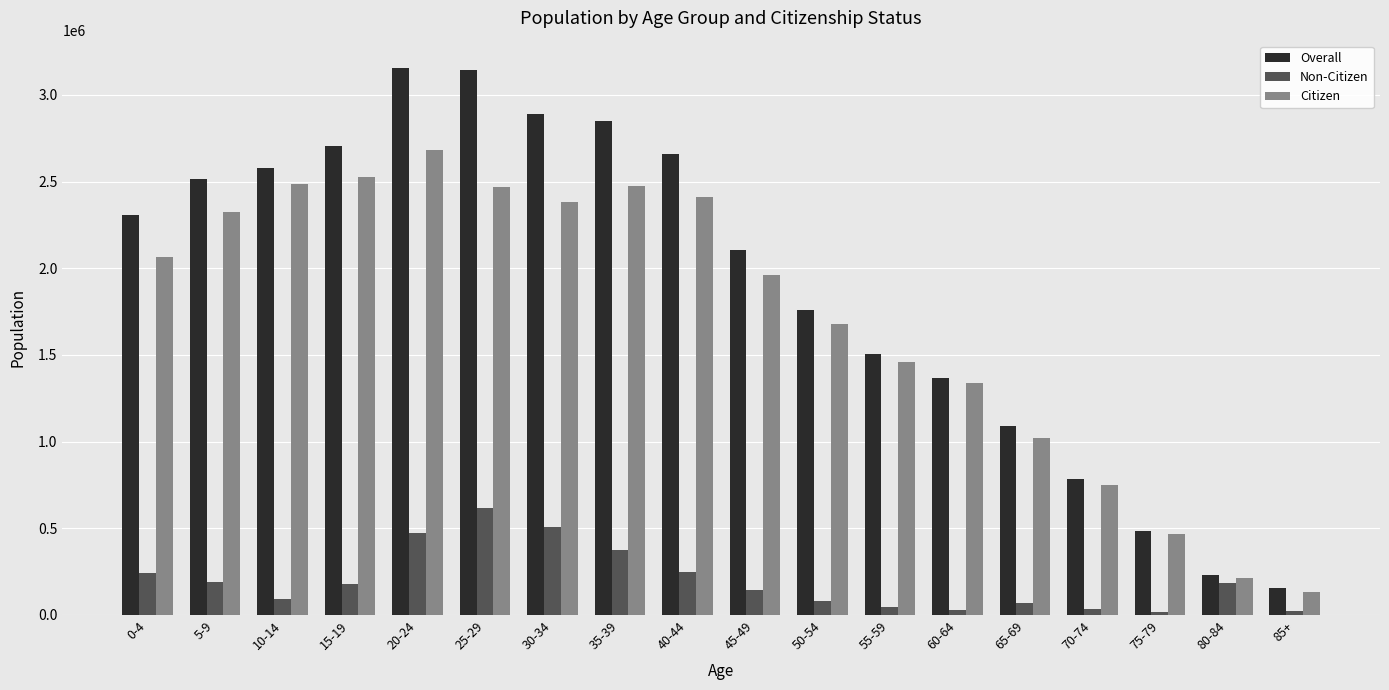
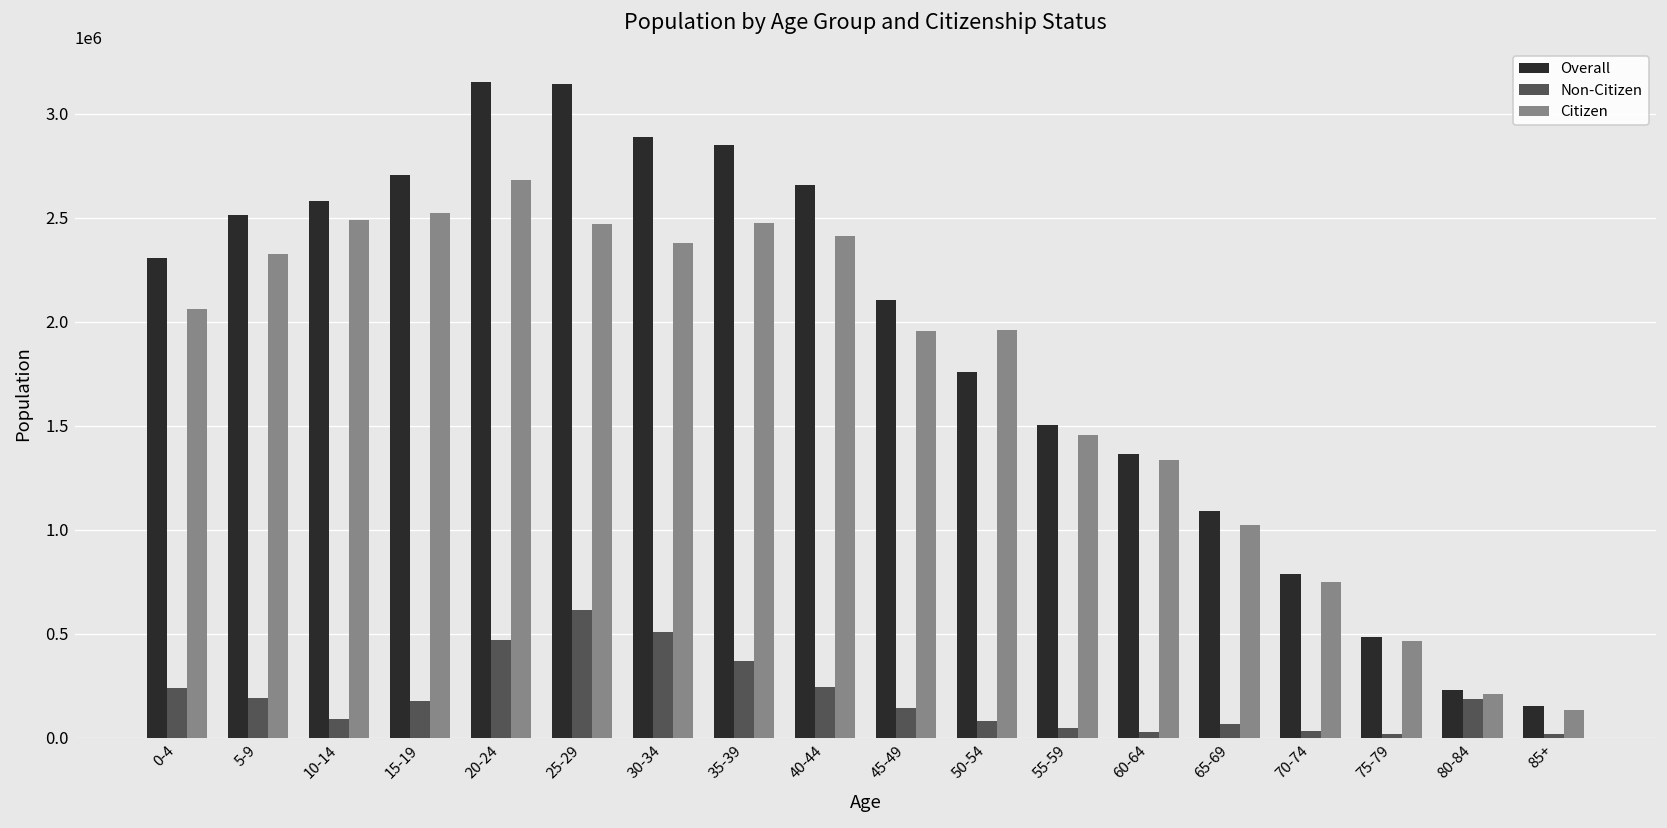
  {
    "Overall": {
      "0-4": 2310000,
      "5-9": 2520000,
      "10-14": 2580000,
      "15-19": 2710000,
      "20-24": 3160000,
      "25-29": 3140000,
      "30-34": 2890000,
      "35-39": 2850000,
      "40-44": 2660000,
      "45-49": 2100000,
      "50-54": 1760000,
      "55-59": 1510000,
      "60-64": 1370000,
      "65-69": 1090000,
      "70-74": 790000,
      "75-79": 490000,
      "80-84": 230000,
      "85+": 150000
    },
    "Non-Citizen": {
      "0-4": 240000,
      "5-9": 190000,
      "10-14": 90000,
      "15-19": 180000,
      "20-24": 470000,
      "25-29": 620000,
      "30-34": 510000,
      "35-39": 370000,
      "40-44": 250000,
      "45-49": 150000,
      "50-54": 80000,
      "55-59": 50000,
      "60-64": 30000,
      "65-69": 70000,
      "70-74": 40000,
      "75-79": 20000,
      "80-84": 190000,
      "85+": 20000
    },
    "Citizen": {
      "0-4": 2060000,
      "5-9": 2330000,
      "10-14": 2490000,
      "15-19": 2530000,
      "20-24": 2680000,
      "25-29": 2470000,
      "30-34": 2380000,
      "35-39": 2480000,
      "40-44": 2410000,
      "45-49": 1960000,
-     "50-54": 1680000,
+     "50-54": 1960000,
      "55-59": 1460000,
      "60-64": 1340000,
      "65-69": 1020000,
      "70-74": 750000,
      "75-79": 470000,
      "80-84": 210000,
      "85+": 130000
    }
  }
